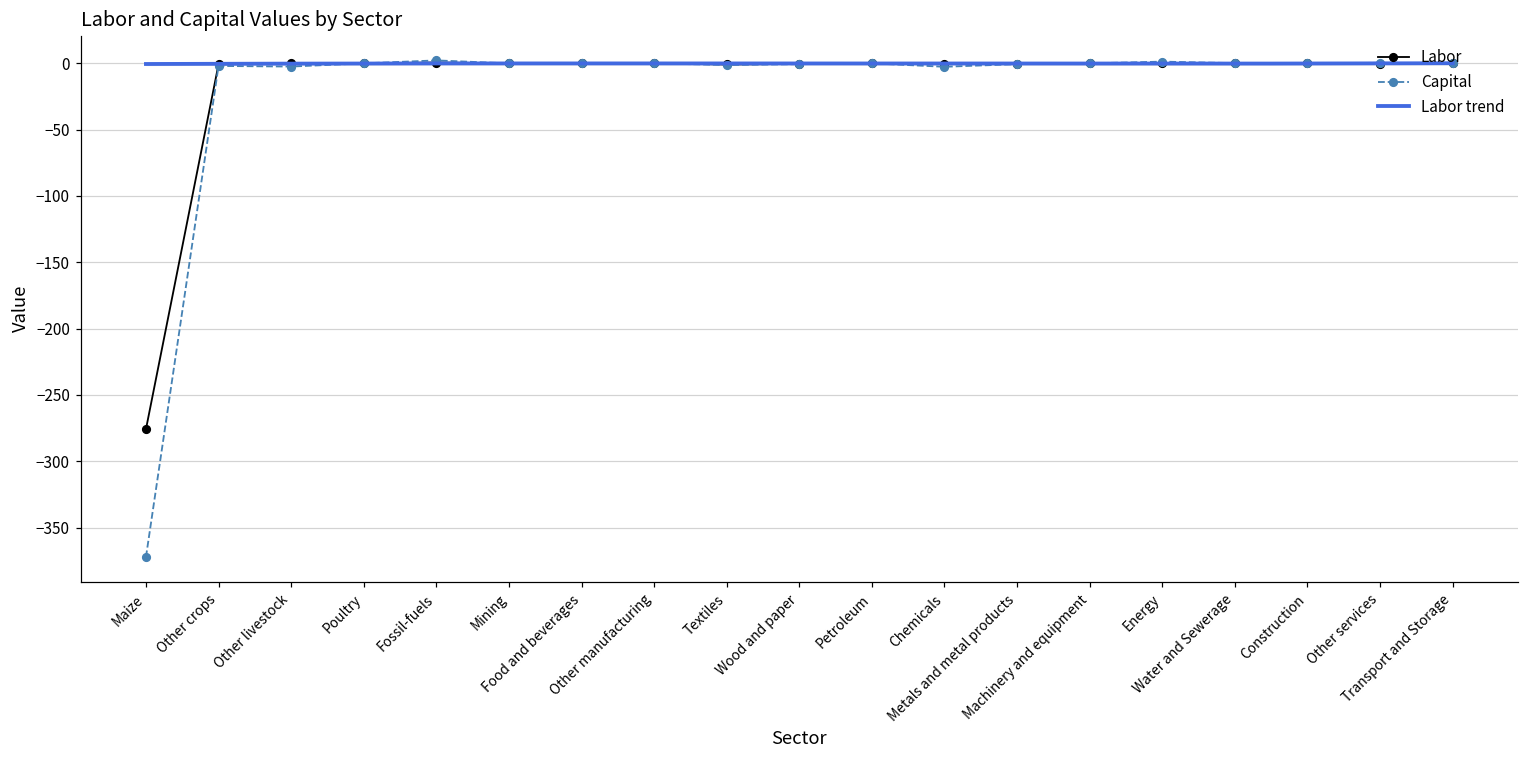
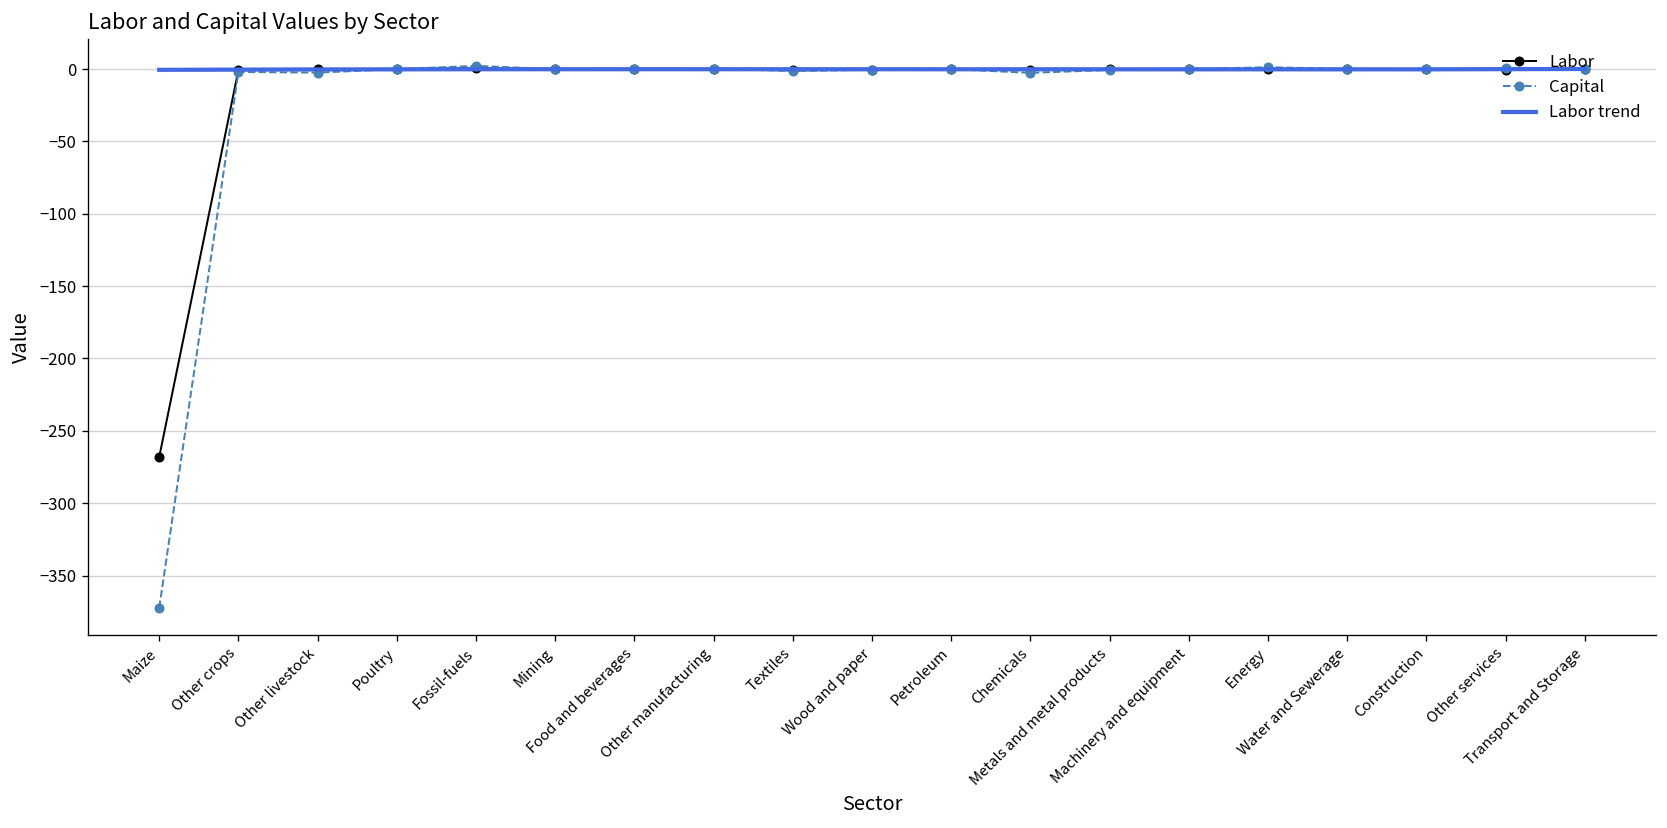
  {
    "Labor": {
-     "Maize": -276
+     "Maize": -268
    }
  }
